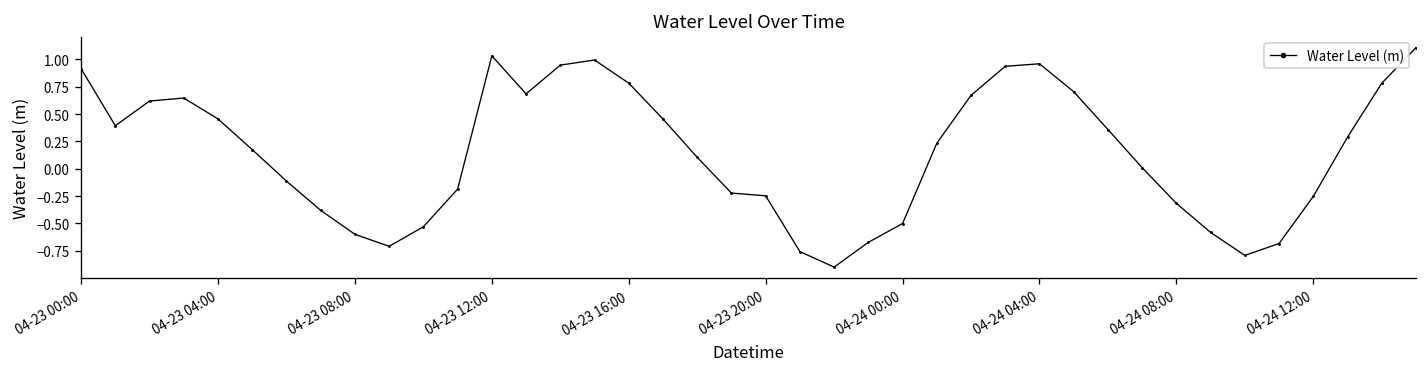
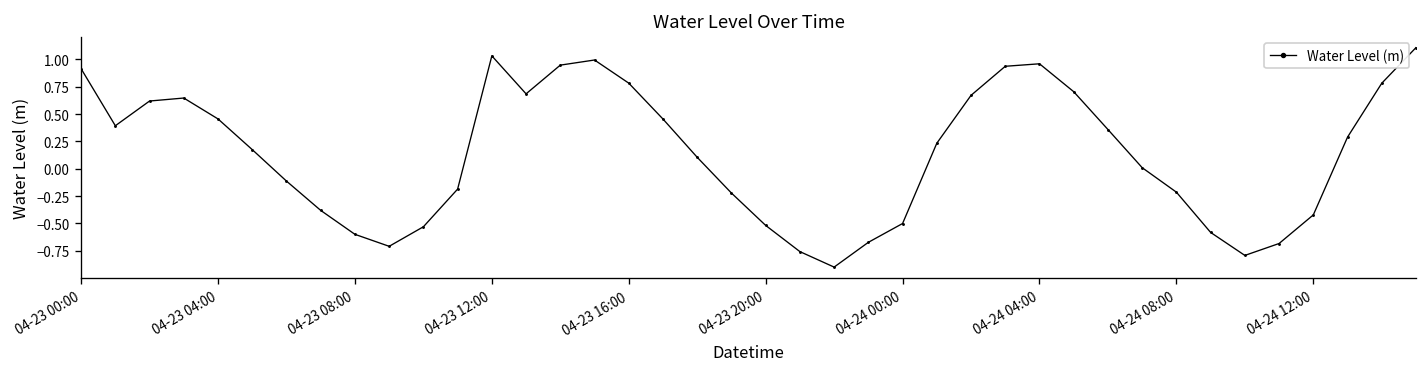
  {
    "04-23 00:00": 0.9,
    "04-23 04:00": 0.5,
    "04-23 08:00": -0.6,
    "04-23 12:00": 1.0,
    "04-23 16:00": 0.8,
-   "04-23 20:00": -0.2,
+   "04-23 20:00": -0.5,
    "04-24 00:00": -0.5,
    "04-24 04:00": 1.0,
-   "04-24 08:00": -0.3,
-   "04-24 12:00": -0.3
+   "04-24 08:00": -0.2,
+   "04-24 12:00": -0.4
  }
